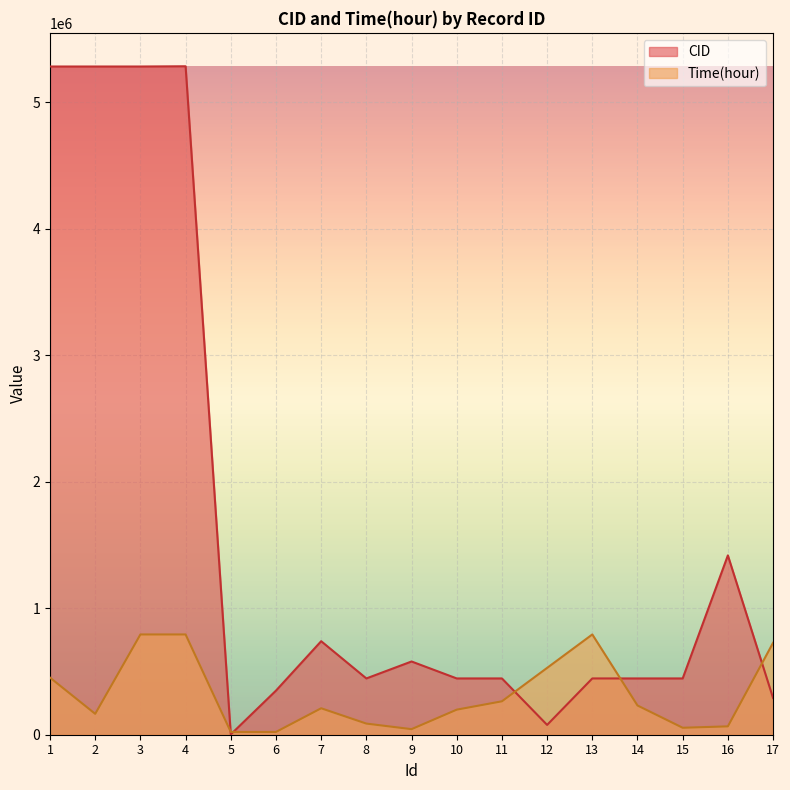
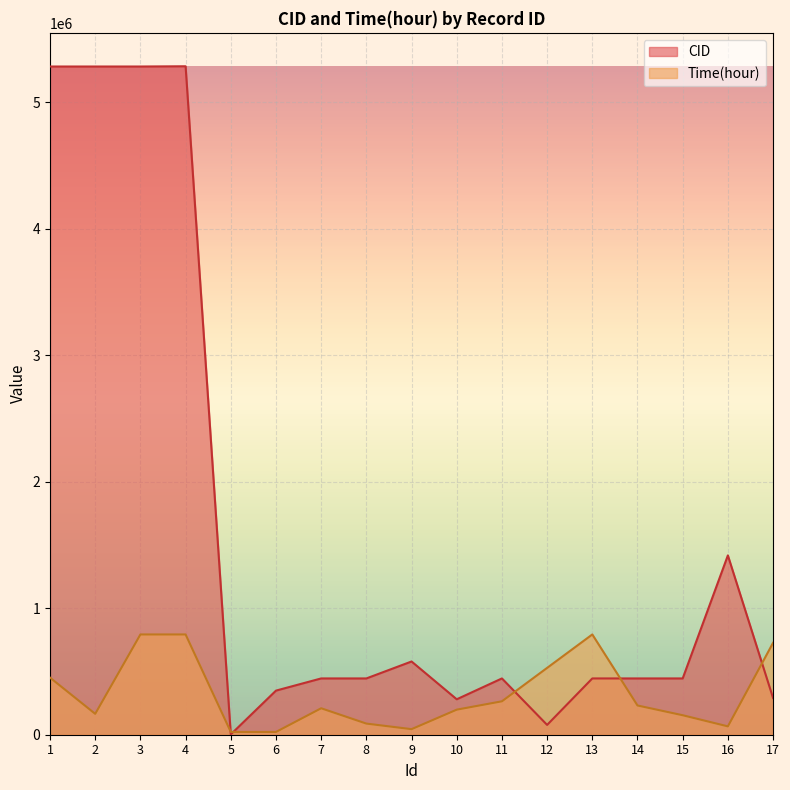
  {
    "CID": {
      "1": 5280000,
      "2": 5280000,
      "3": 5280000,
      "4": 5280000,
      "6": 350000,
-     "7": 740000,
+     "7": 440000,
      "8": 440000,
      "9": 580000,
-     "10": 440000,
+     "10": 280000,
      "11": 440000,
      "12": 80000,
      "13": 440000,
      "14": 440000,
      "15": 440000,
      "16": 1420000,
      "17": 290000
    },
    "Time(hour)": {
      "1": 450000,
      "2": 170000,
      "3": 790000,
      "4": 790000,
      "6": 20000,
      "7": 210000,
      "8": 90000,
      "9": 40000,
      "10": 200000,
      "11": 260000,
      "12": 530000,
      "13": 790000,
      "14": 230000,
-     "15": 60000,
+     "15": 150000,
      "16": 70000,
      "17": 730000
    }
  }
